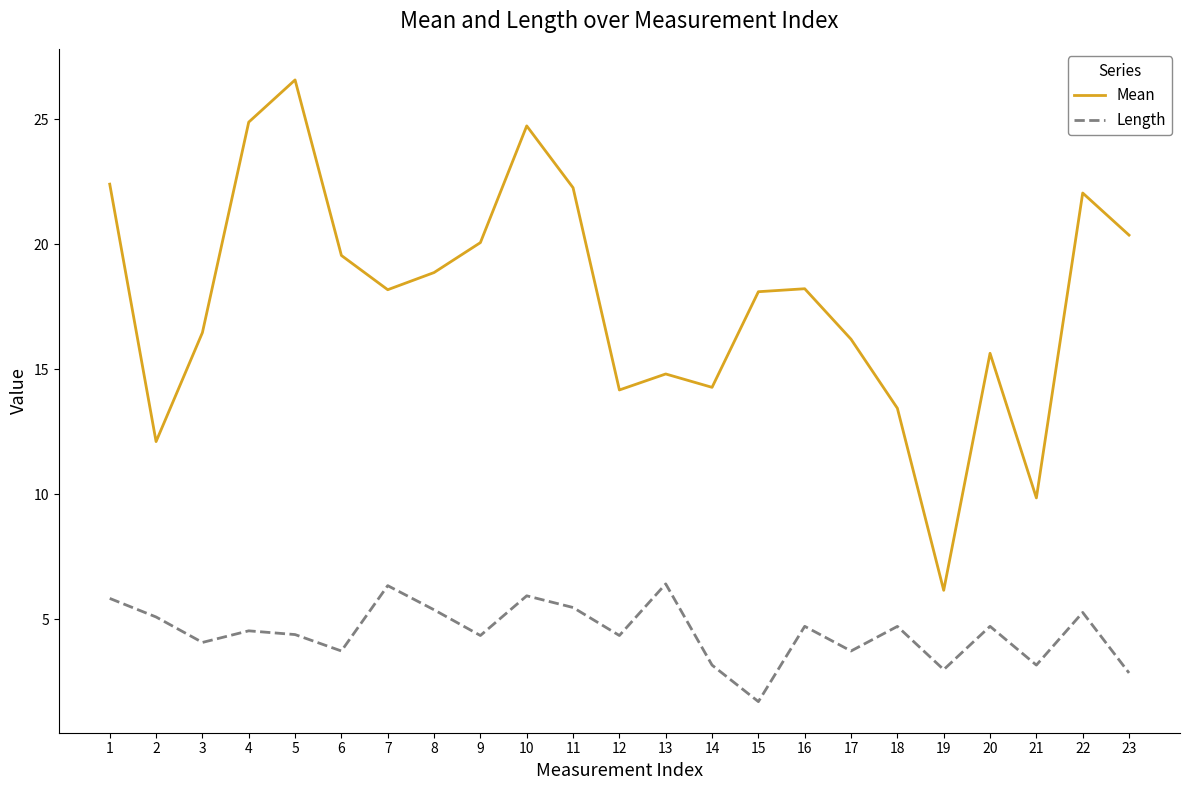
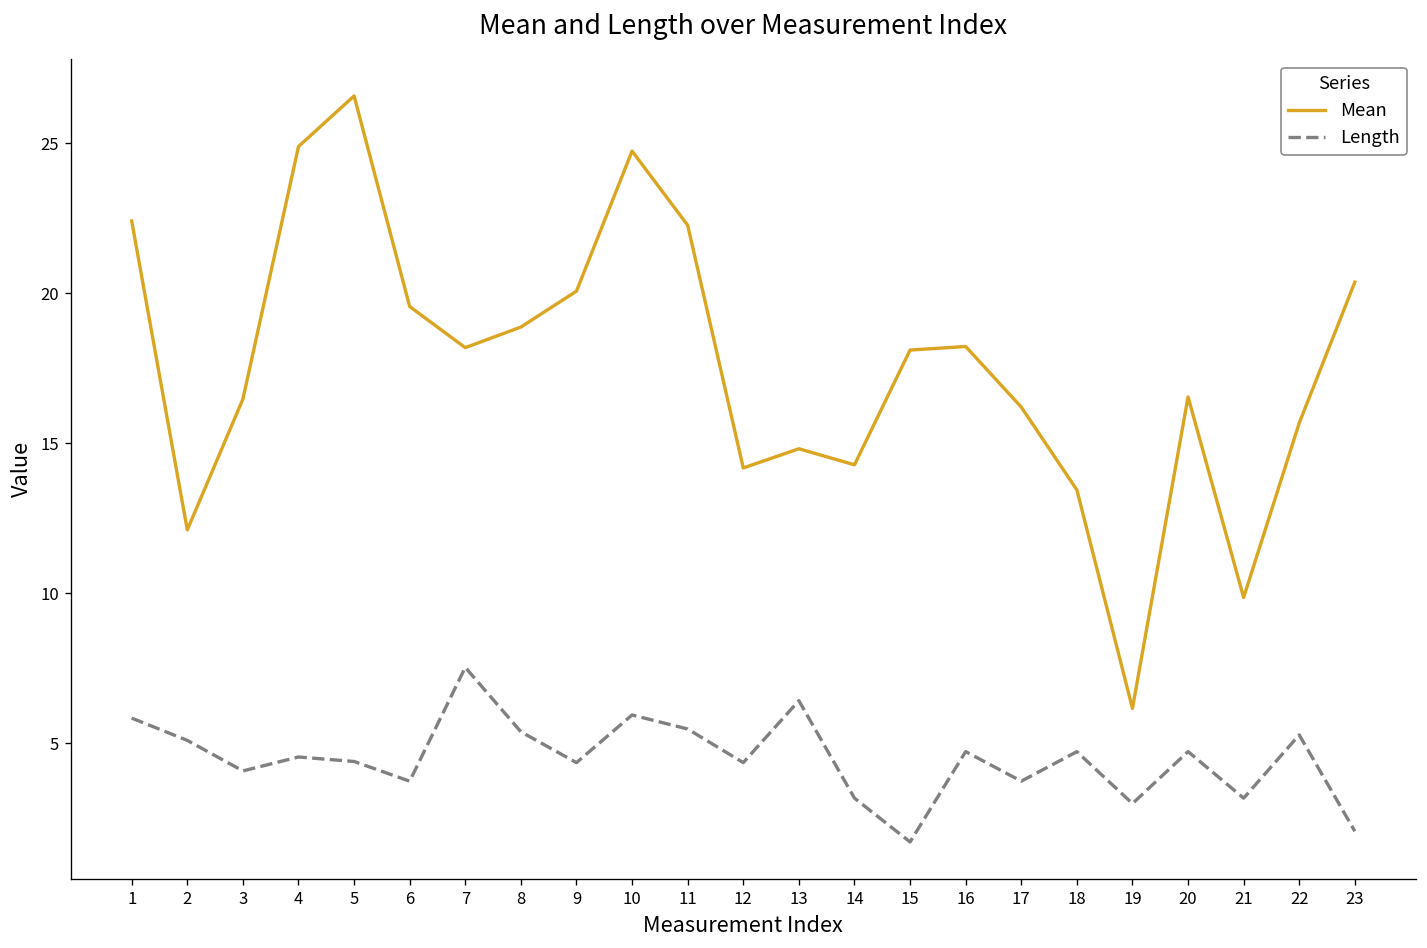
  {
    "Mean": {
      "1": 22.4,
      "2": 12.1,
      "3": 16.5,
      "4": 24.9,
      "5": 26.6,
      "6": 19.6,
      "7": 18.2,
      "8": 18.9,
      "9": 20.1,
      "10": 24.7,
      "11": 22.3,
      "12": 14.2,
      "13": 14.8,
      "14": 14.3,
      "15": 18.1,
      "16": 18.2,
      "17": 16.2,
      "18": 13.4,
      "19": 6.2,
-     "20": 15.6,
+     "20": 16.5,
      "21": 9.9,
-     "22": 22.1,
+     "22": 15.7,
      "23": 20.4
    },
    "Length": {
      "1": 5.8,
      "2": 5.1,
      "3": 4.1,
      "4": 4.5,
      "5": 4.4,
      "6": 3.7,
-     "7": 6.3,
+     "7": 7.5,
      "8": 5.4,
      "9": 4.3,
      "10": 5.9,
      "11": 5.5,
      "12": 4.3,
      "13": 6.4,
      "14": 3.2,
      "15": 1.7,
      "16": 4.7,
      "17": 3.7,
      "18": 4.7,
      "19": 3.0,
      "20": 4.7,
      "21": 3.2,
      "22": 5.3,
-     "23": 2.8
+     "23": 2.1
    }
  }
